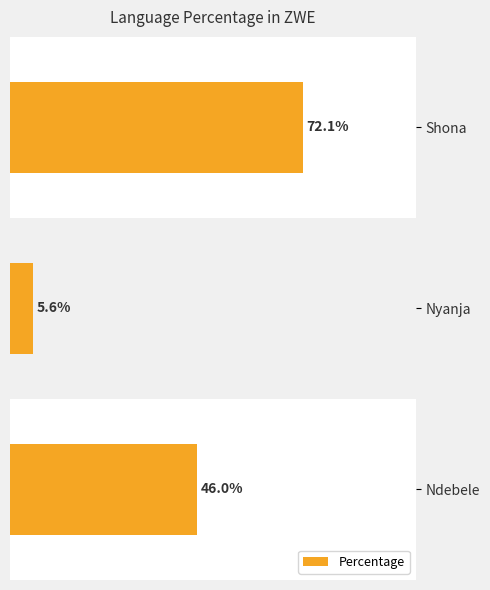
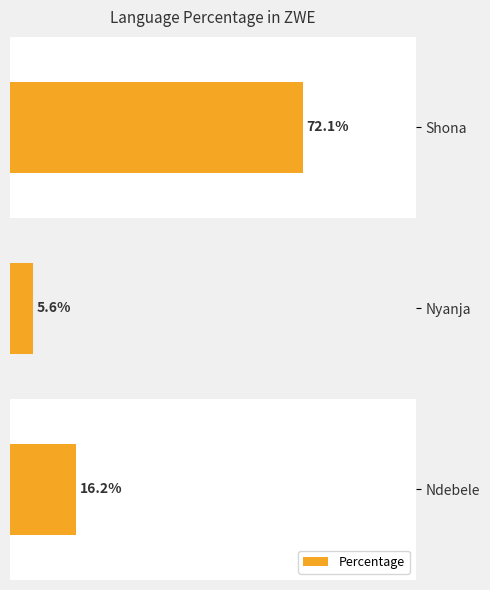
  {
    "Percentage": {
-     "Ndebele": "46.0%"
+     "Ndebele": "16.2%"
    }
  }
